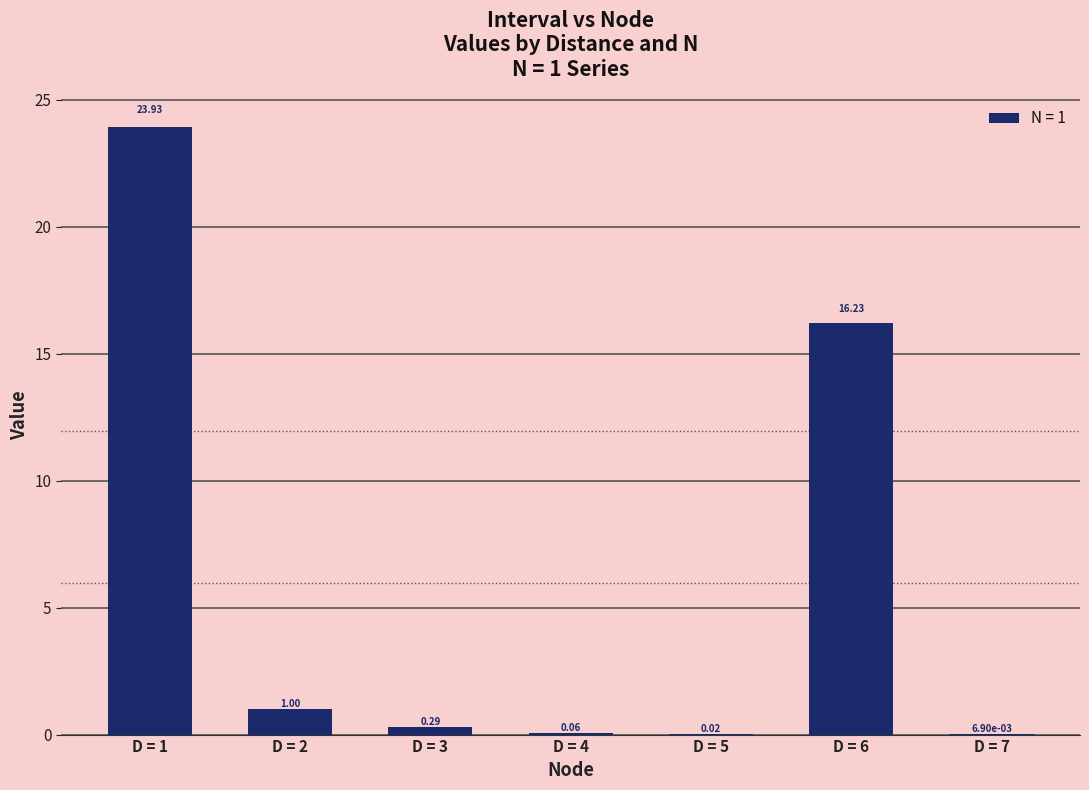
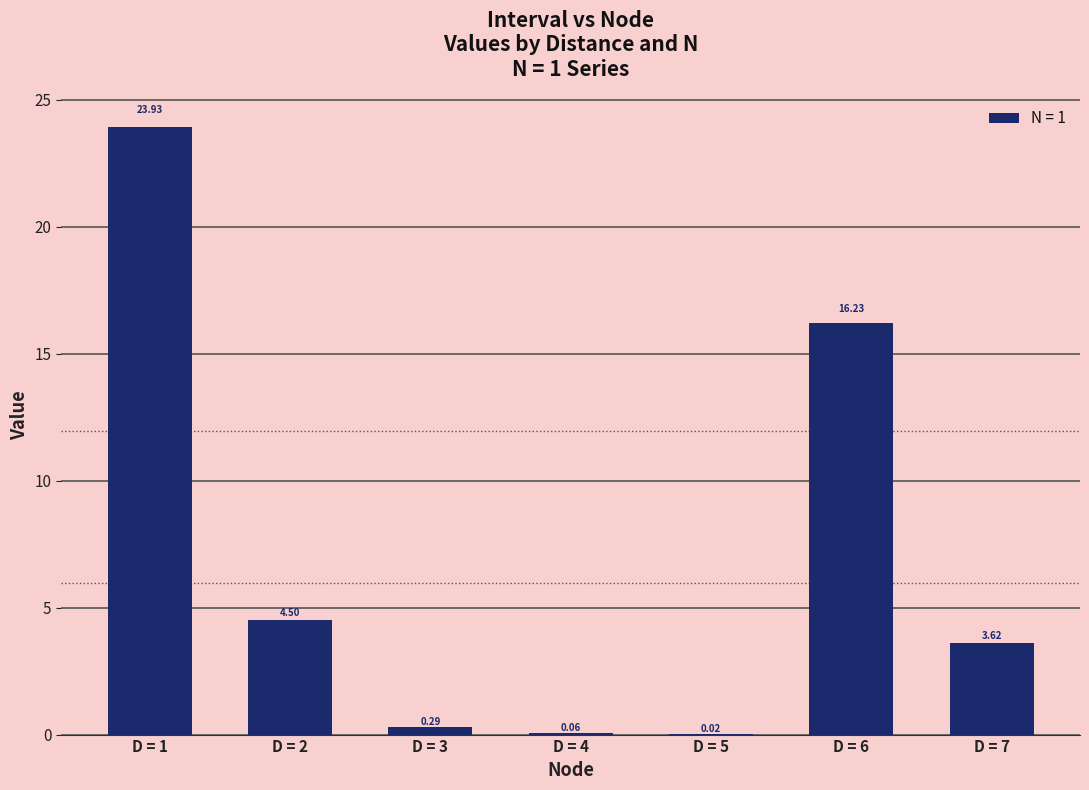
  {
    "D = 1": "23.93",
-   "D = 2": "1.00",
+   "D = 2": "4.50",
    "D = 3": "0.29",
    "D = 4": "0.06",
    "D = 5": "0.02",
    "D = 6": "16.23",
-   "D = 7": "6.90e-03"
+   "D = 7": "3.62"
  }
